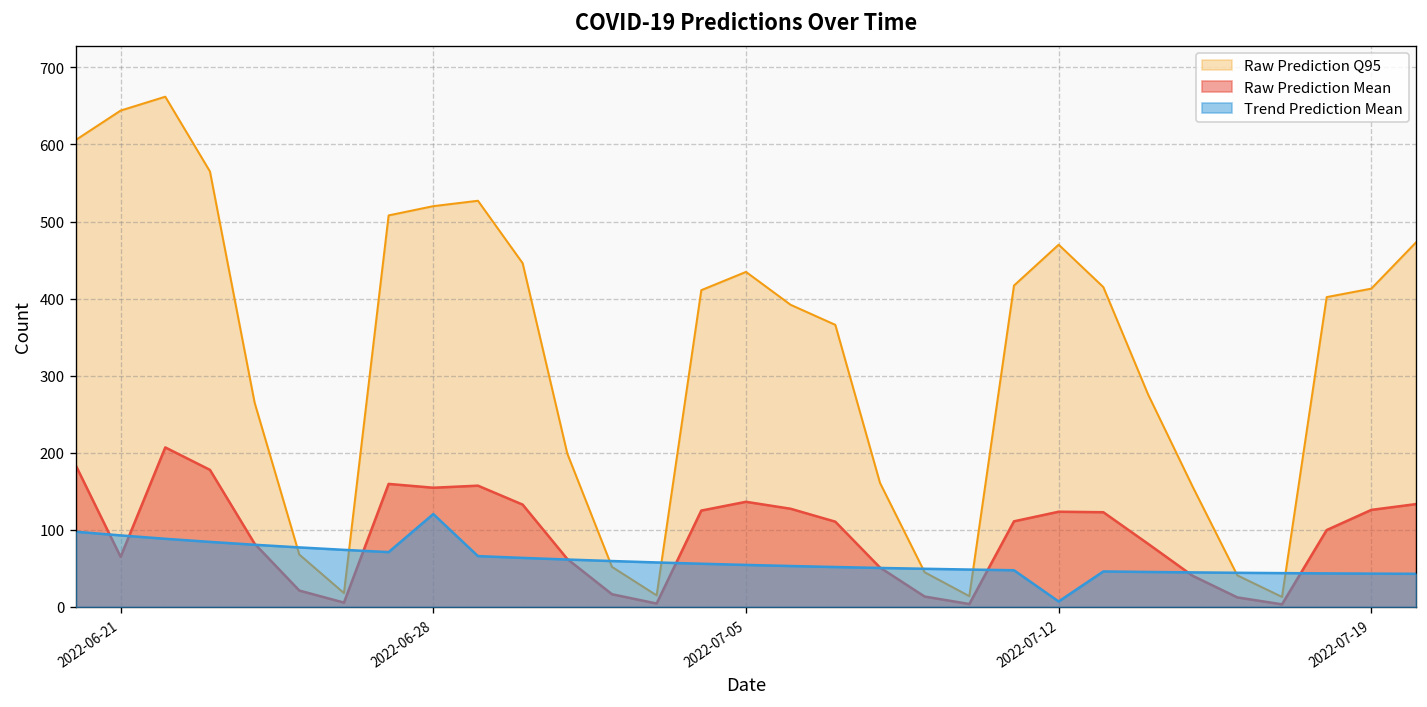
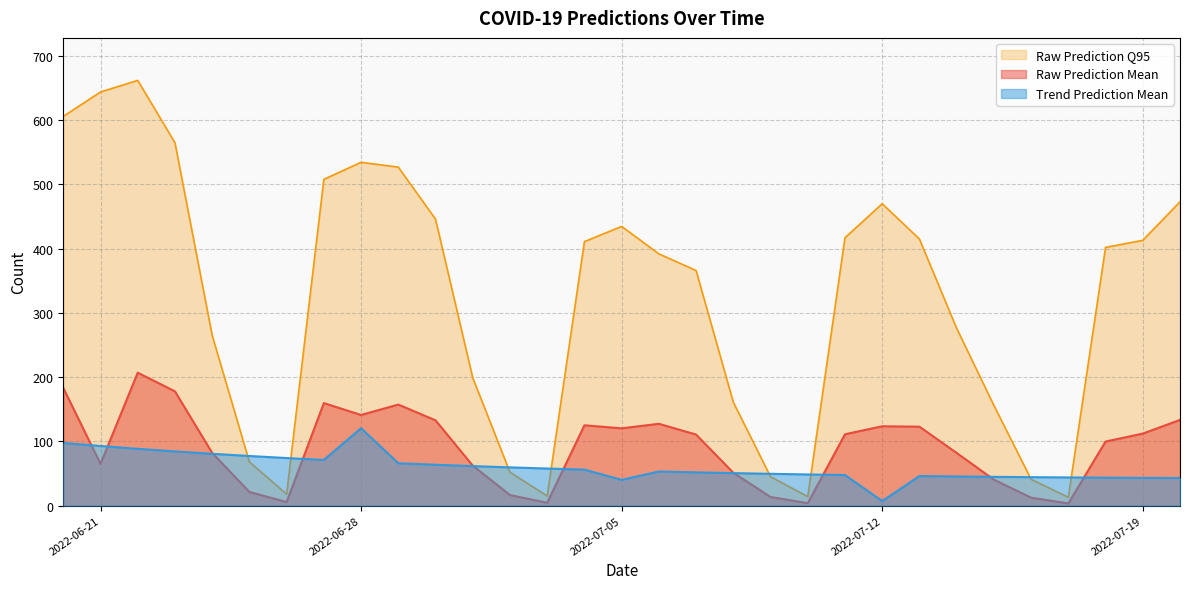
  {
    "Raw Prediction Q95": {
      "2022-06-21": 640,
-     "2022-06-28": 520,
+     "2022-06-28": 530,
      "2022-07-05": 430,
      "2022-07-12": 470,
      "2022-07-19": 410
    },
    "Raw Prediction Mean": {
      "2022-06-21": 70,
-     "2022-06-28": 150,
-     "2022-07-05": 140,
+     "2022-06-28": 140,
+     "2022-07-05": 120,
      "2022-07-12": 120,
-     "2022-07-19": 130
+     "2022-07-19": 110
    },
    "Trend Prediction Mean": {
      "2022-06-21": 90,
      "2022-06-28": 120,
-     "2022-07-05": 50,
+     "2022-07-05": 40,
      "2022-07-12": 10,
      "2022-07-19": 40
    }
  }
